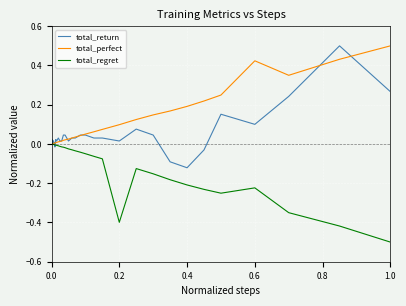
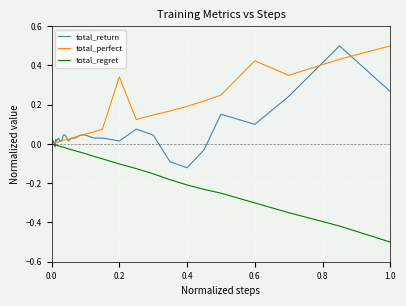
  {
    "total_return": {
      "0.2": 0.02,
      "0.4": -0.12,
      "0.6": 0.10,
      "1.0": 0.27
    },
    "total_perfect": {
-     "0.2": 0.10,
+     "0.2": 0.34,
      "0.4": 0.19,
      "0.6": 0.42,
      "1.0": 0.50
    },
    "total_regret": {
-     "0.2": -0.40,
+     "0.2": -0.10,
      "0.4": -0.21,
-     "0.6": -0.22,
+     "0.6": -0.30,
      "1.0": -0.50
    }
  }
